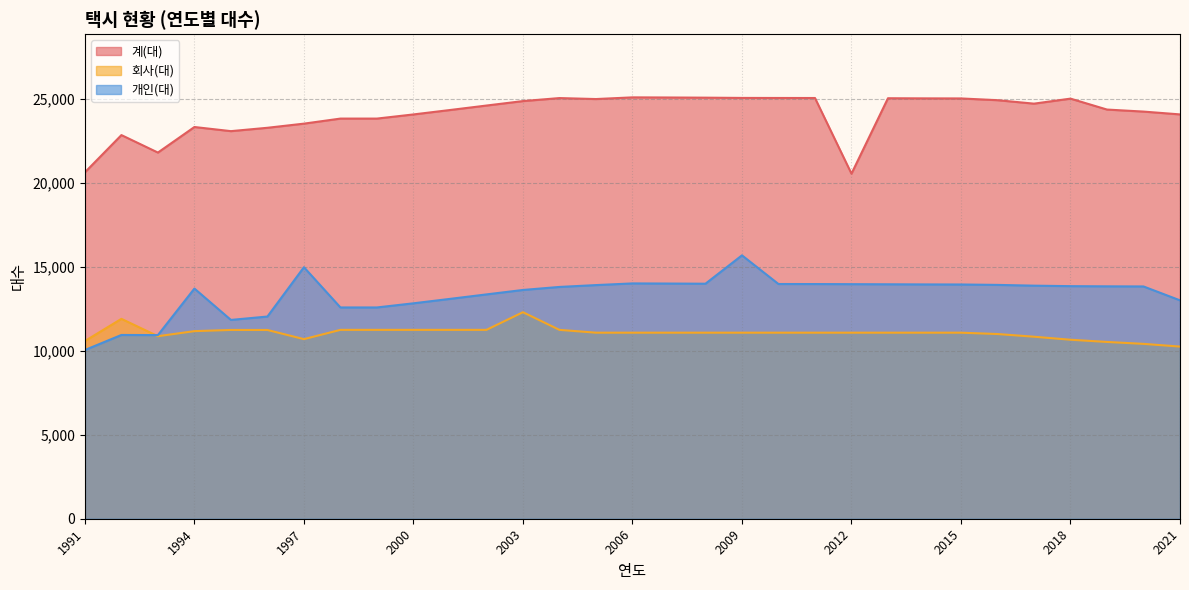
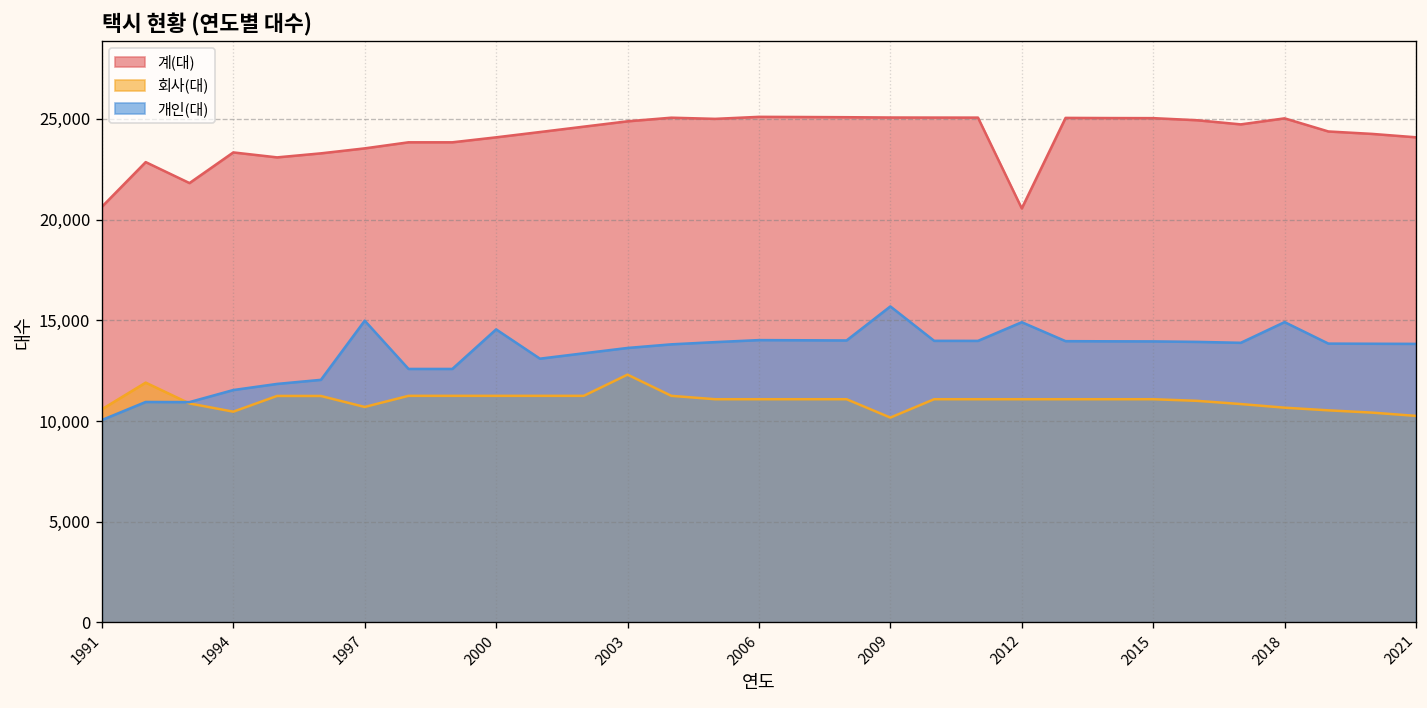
  {
    "계(대)": {
      "1991": "20,600",
      "1994": "23,300",
      "1997": "23,500",
      "2000": "24,100",
      "2003": "24,900",
      "2006": "25,100",
      "2009": "25,100",
      "2012": "20,600",
      "2015": "25,000",
      "2018": "25,000",
      "2021": "24,100"
    },
    "회사(대)": {
      "1991": "10,600",
-     "1994": "11,200",
+     "1994": "10,500",
      "1997": "10,700",
      "2000": "11,300",
      "2003": "12,300",
      "2006": "11,100",
-     "2009": "11,100",
+     "2009": "10,200",
      "2012": "11,100",
      "2015": "11,100",
      "2018": "10,700",
      "2021": "10,300"
    },
    "개인(대)": {
      "1991": "10,100",
-     "1994": "13,700",
+     "1994": "11,500",
      "1997": "15,000",
-     "2000": "12,800",
+     "2000": "14,600",
      "2003": "13,600",
      "2006": "14,000",
      "2009": "15,700",
-     "2012": "14,000",
+     "2012": "14,900",
      "2015": "14,000",
-     "2018": "13,900",
-     "2021": "13,000"
+     "2018": "14,900",
+     "2021": "13,800"
    }
  }
